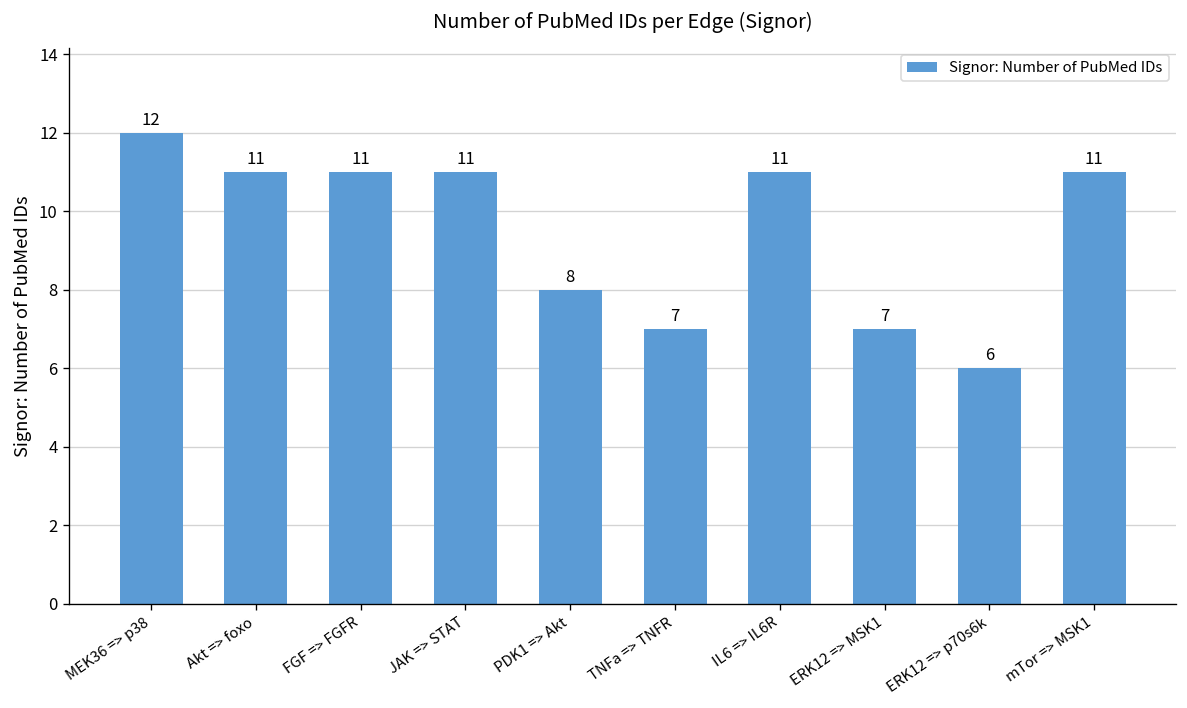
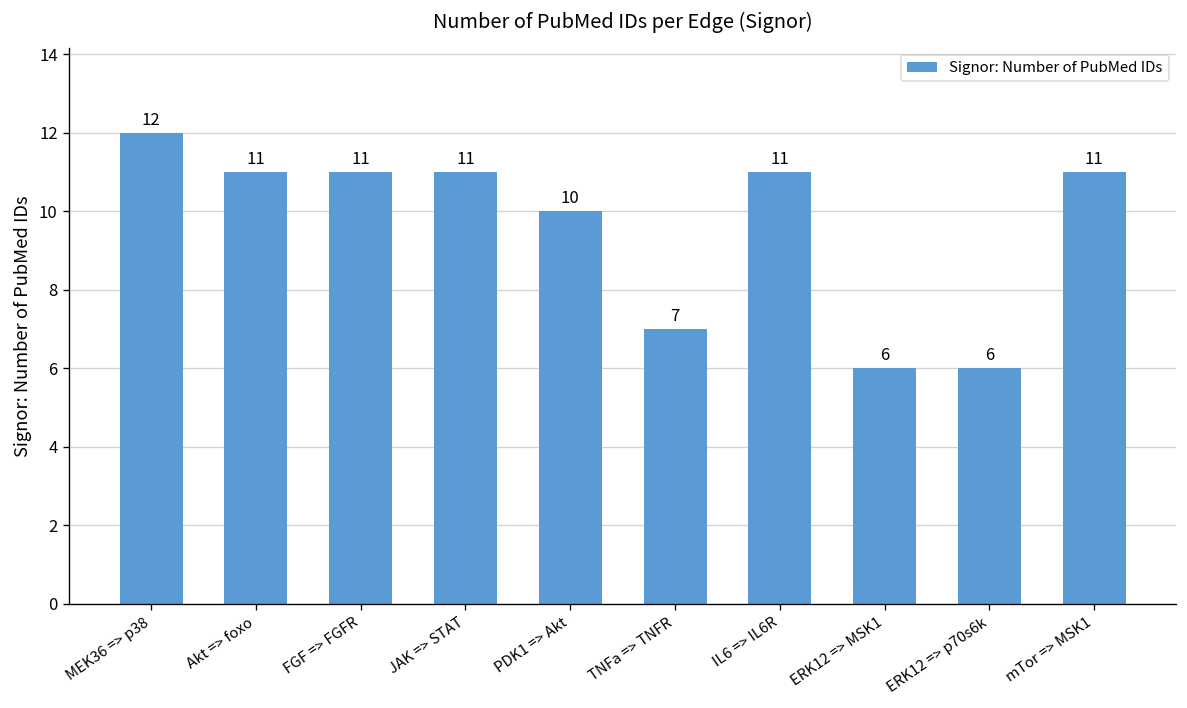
  {
    "MEK36 => p38": 12,
    "Akt => foxo": 11,
    "FGF => FGFR": 11,
    "JAK => STAT": 11,
-   "PDK1 => Akt": 8,
+   "PDK1 => Akt": 10,
    "TNFa => TNFR": 7,
    "IL6 => IL6R": 11,
-   "ERK12 => MSK1": 7,
+   "ERK12 => MSK1": 6,
    "ERK12 => p70s6k": 6,
    "mTor => MSK1": 11
  }
